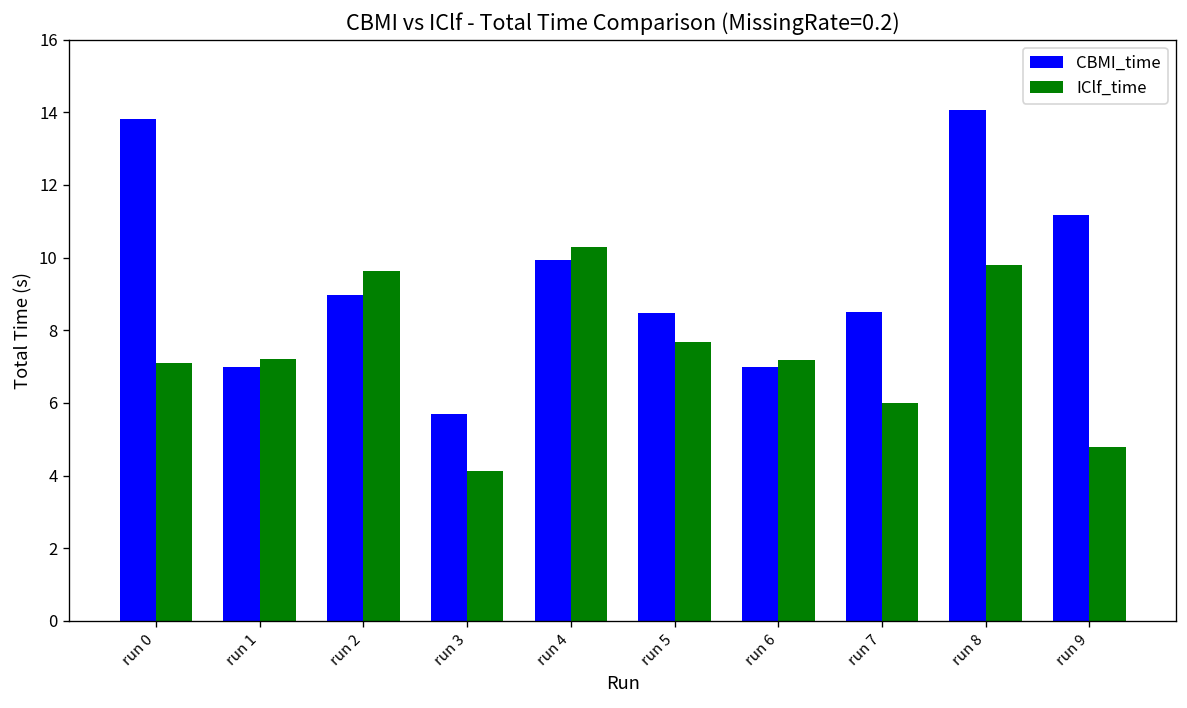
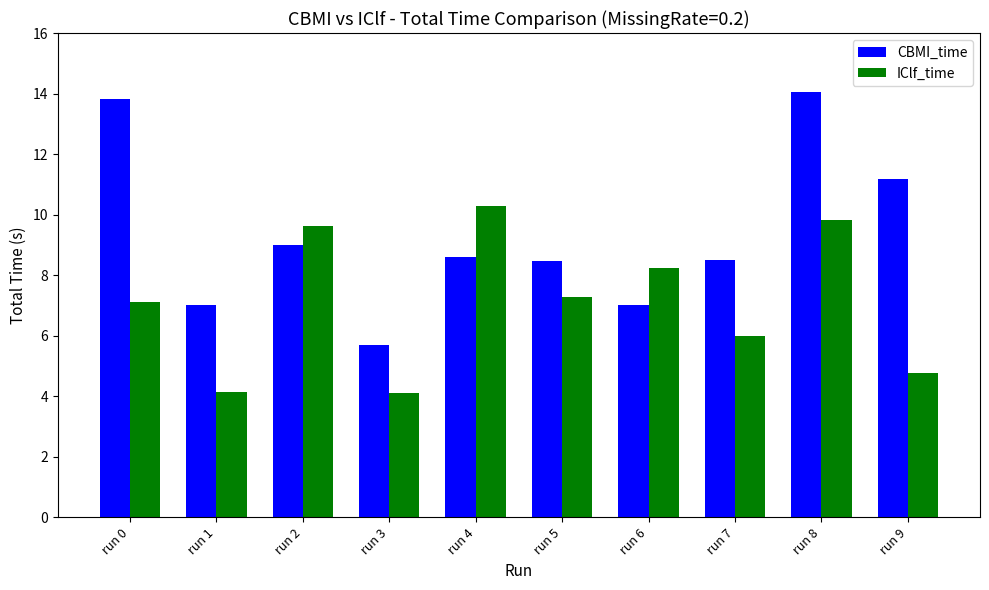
  {
    "CBMI_time": {
      "run 0": 13.8,
      "run 1": 7.0,
      "run 2": 9.0,
      "run 3": 5.7,
-     "run 4": 9.9,
+     "run 4": 8.6,
      "run 5": 8.5,
      "run 6": 7.0,
      "run 7": 8.5,
      "run 8": 14.1,
      "run 9": 11.2
    },
    "IClf_time": {
      "run 0": 7.1,
-     "run 1": 7.2,
+     "run 1": 4.1,
      "run 2": 9.6,
      "run 3": 4.1,
      "run 4": 10.3,
-     "run 5": 7.7,
-     "run 6": 7.2,
+     "run 5": 7.3,
+     "run 6": 8.3,
      "run 7": 6.0,
      "run 8": 9.8,
      "run 9": 4.8
    }
  }
